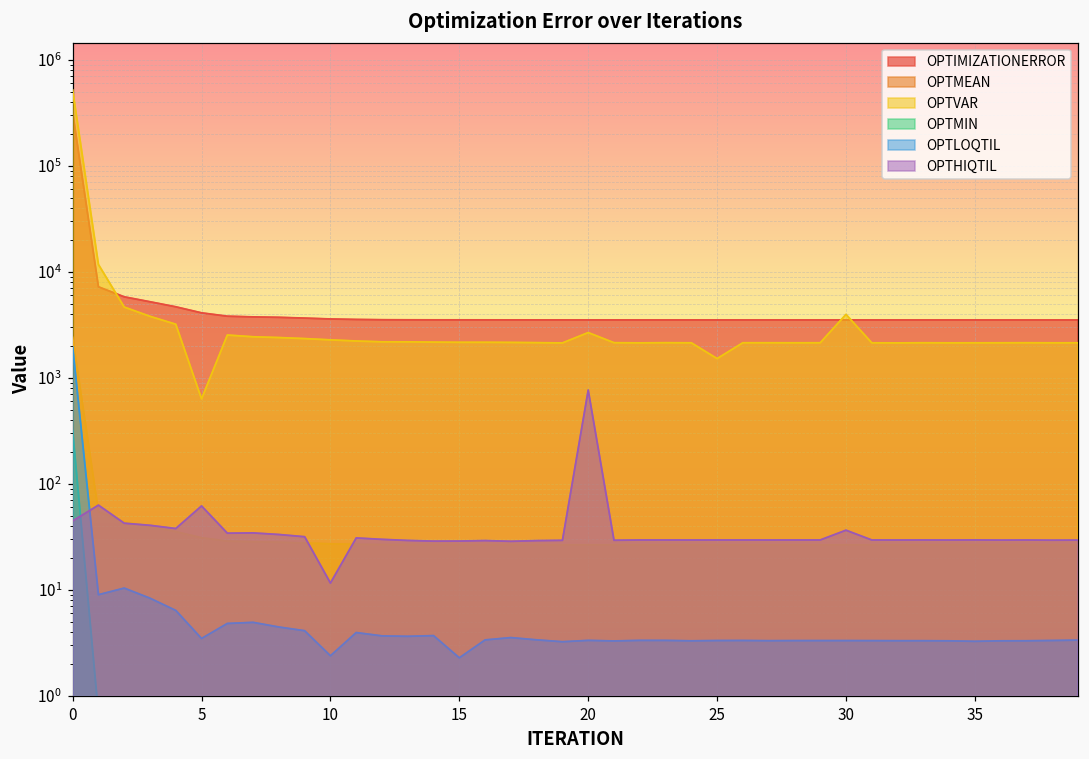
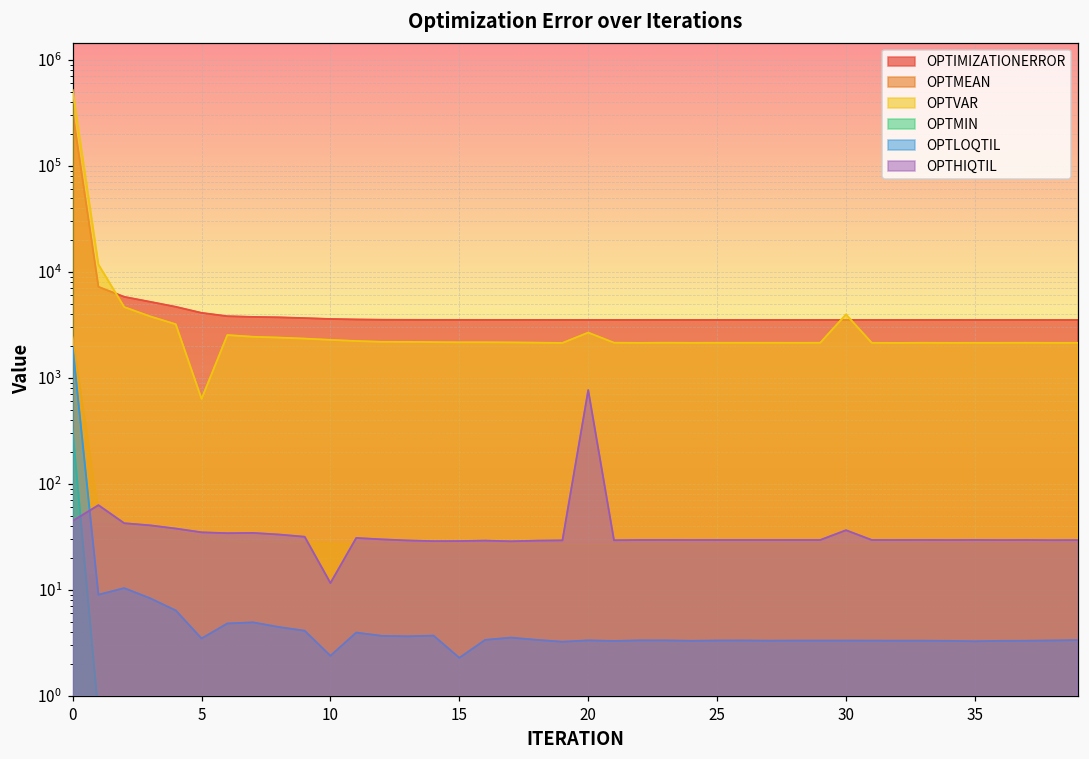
  {
    "OPTVAR": {
      "0": 500000,
      "5": 600,
      "10": 2300,
      "15": 2200,
      "20": 2700,
-     "25": 1500,
+     "25": 2100,
      "30": 4000,
      "35": 2100
    },
    "OPTMIN": {
      "0": 320
    },
    "OPTLOQTIL": {
      "0": 2000,
      "5": 3.5,
      "10": 2.4,
      "15": 2.3,
      "20": 3.3,
      "25": 3.3,
      "30": 3.3,
      "35": 3.3
    },
    "OPTHIQTIL": {
      "0": 40,
-     "5": 60,
+     "5": 35,
      "10": 12,
      "15": 29,
      "20": 800,
      "25": 30,
      "30": 37,
      "35": 30
    }
  }
